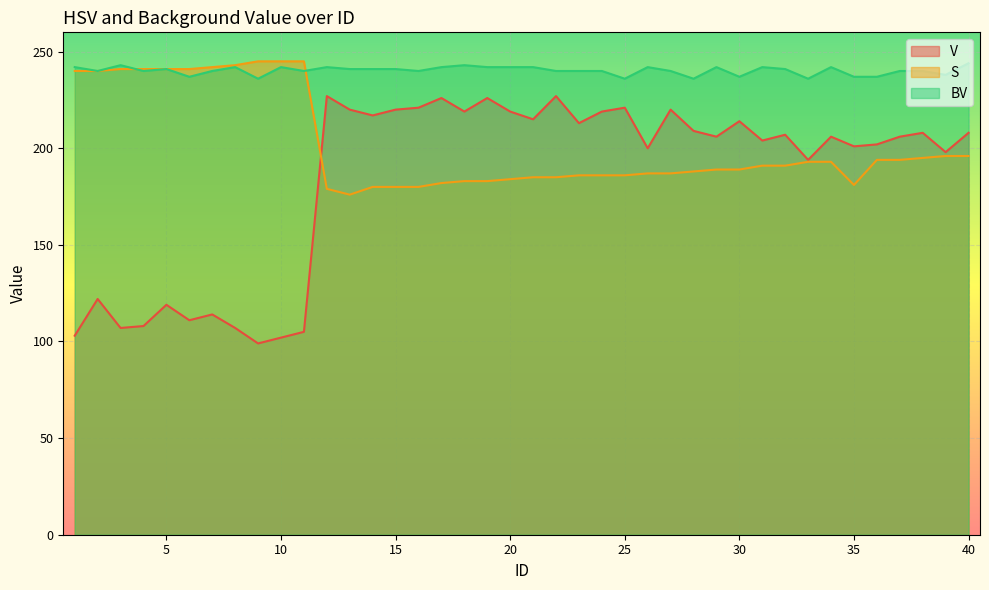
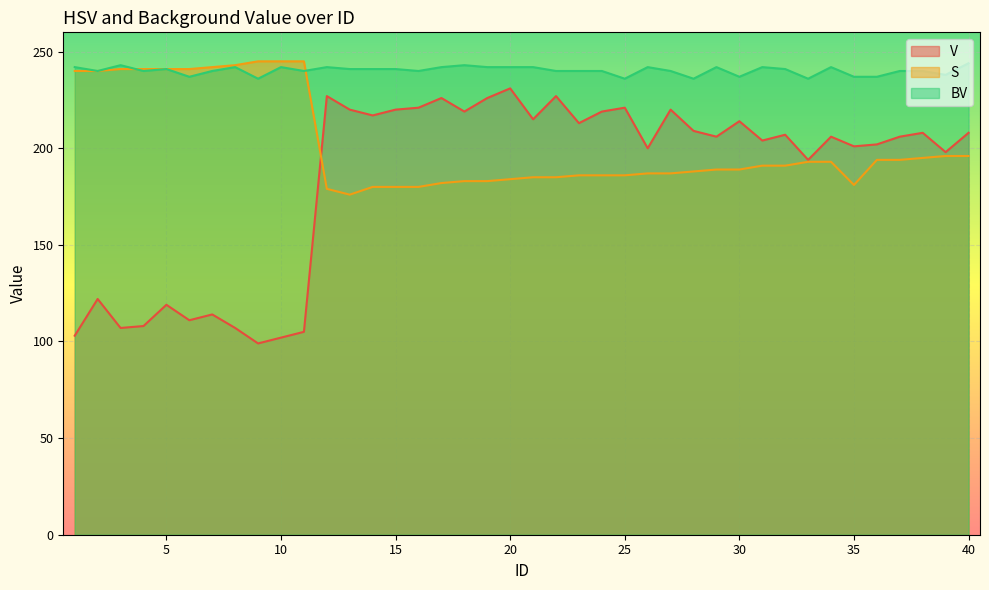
  {
    "V": {
      "5": 119,
      "10": 102,
      "15": 220,
-     "20": 219,
+     "20": 231,
      "25": 221,
      "30": 214,
      "35": 201,
      "40": 208
    },
    "S": {
      "10": 245,
      "15": 180,
      "20": 184,
      "25": 186,
      "30": 189,
      "35": 181,
      "40": 196
    },
    "BV": {
      "10": 242,
      "15": 241,
      "20": 242,
      "25": 236,
      "30": 237,
      "35": 237
    }
  }
